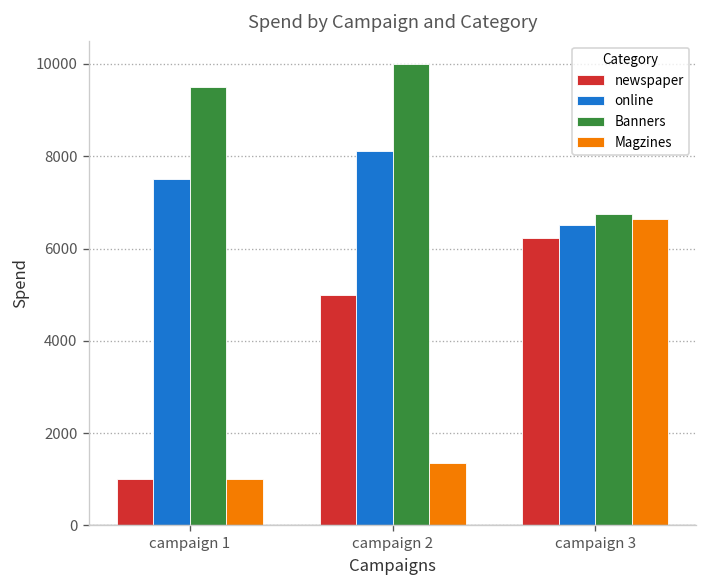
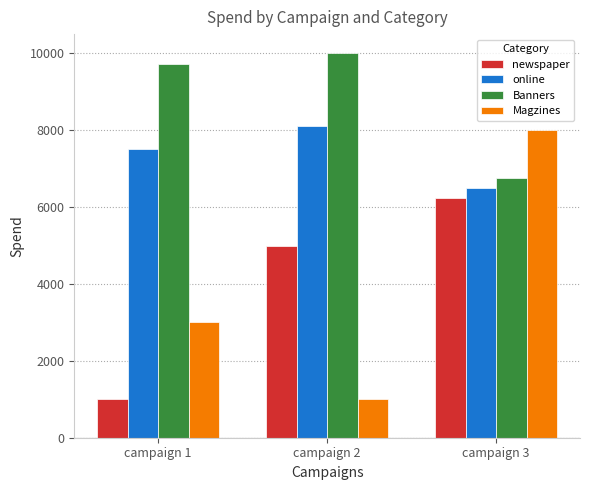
  {
    "newspaper": {
      "campaign 1": 1000,
      "campaign 2": 5000,
      "campaign 3": 6200
    },
    "online": {
      "campaign 1": 7500,
      "campaign 2": 8100,
      "campaign 3": 6500
    },
    "Banners": {
-     "campaign 1": 9500,
+     "campaign 1": 9700,
      "campaign 2": 10000,
      "campaign 3": 6700
    },
    "Magzines": {
-     "campaign 1": 1000,
-     "campaign 2": 1300,
-     "campaign 3": 6600
+     "campaign 1": 3000,
+     "campaign 2": 1000,
+     "campaign 3": 8000
    }
  }
